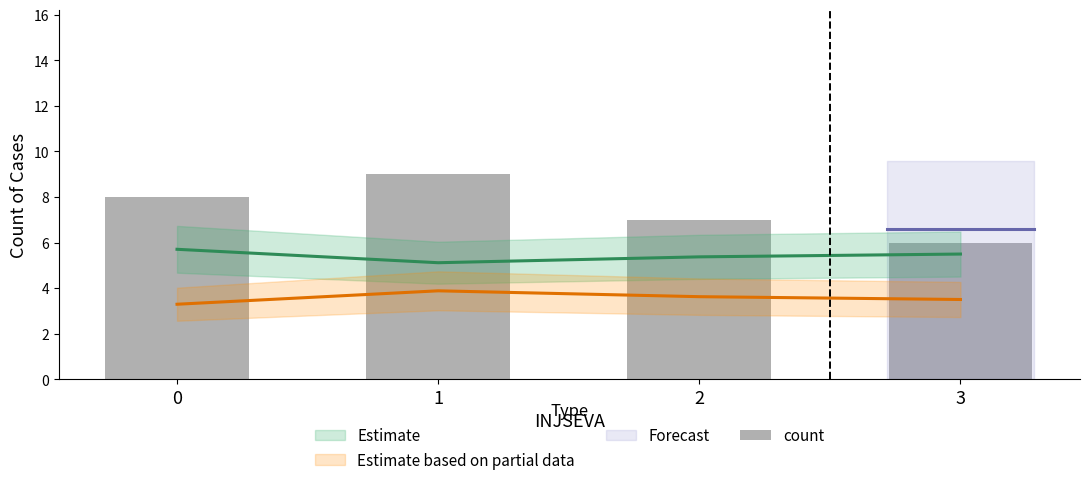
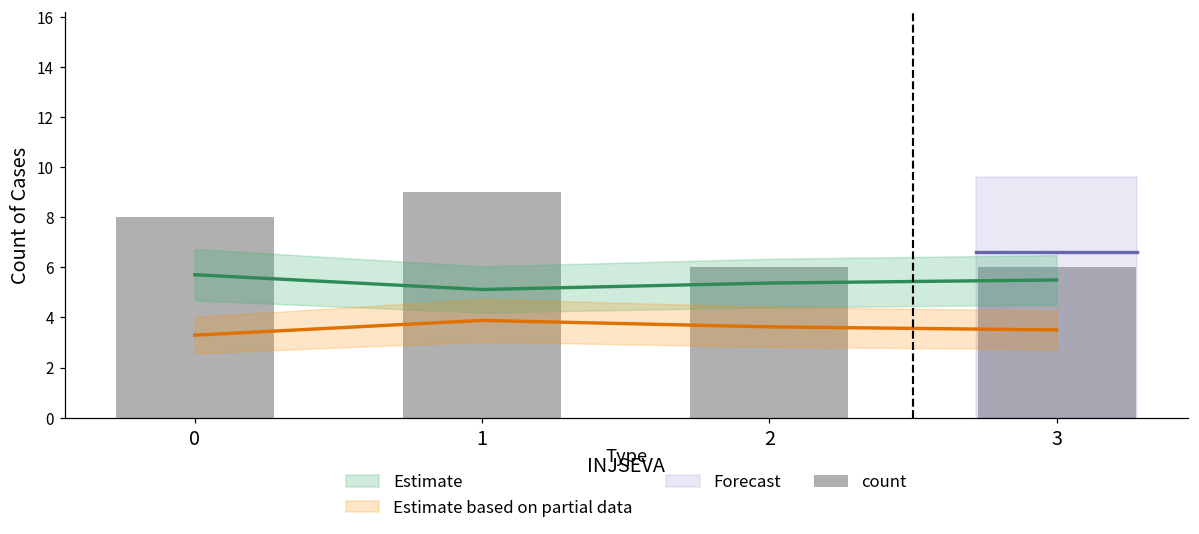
  {
    "count": {
      "0": 8,
      "1": 9,
-     "2": 7,
+     "2": 6,
      "3": 6
    }
  }
